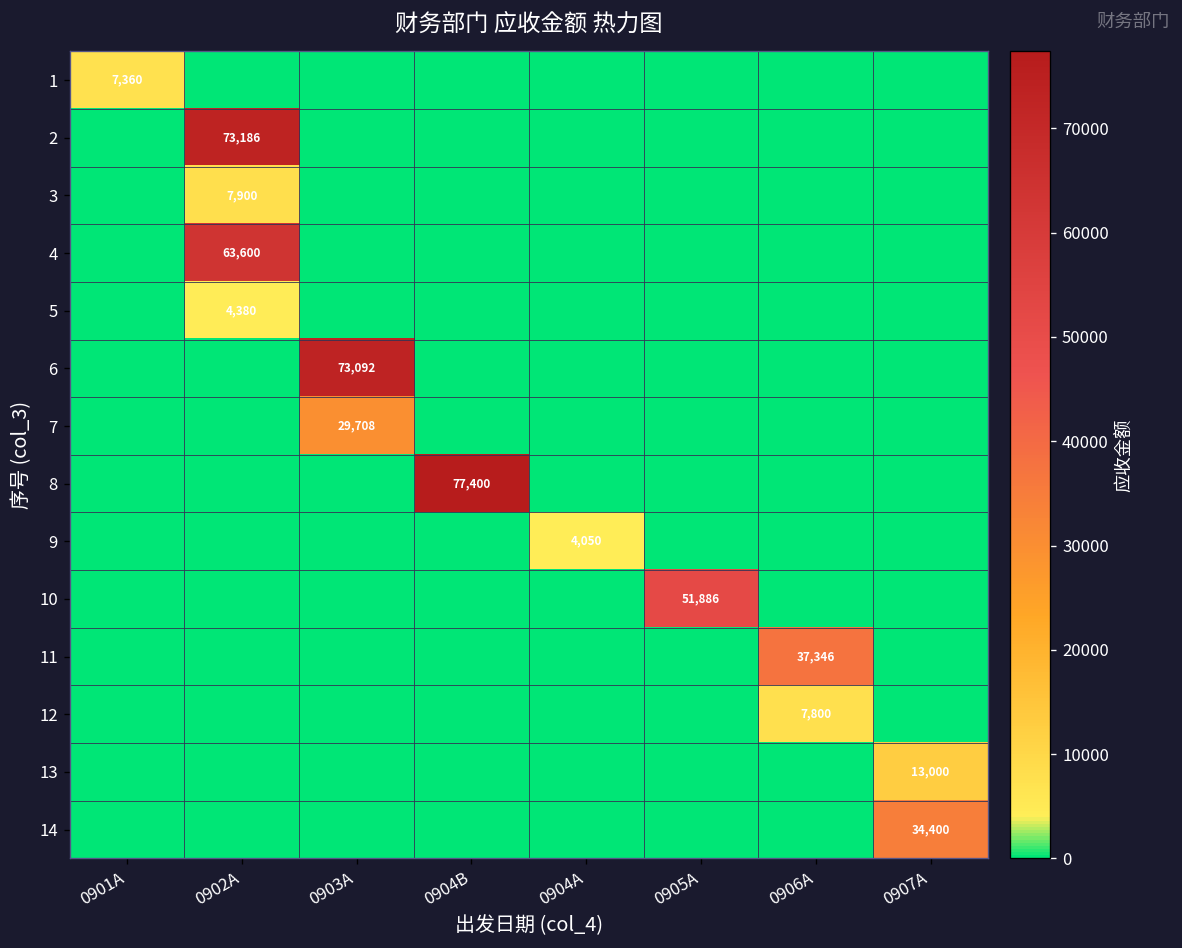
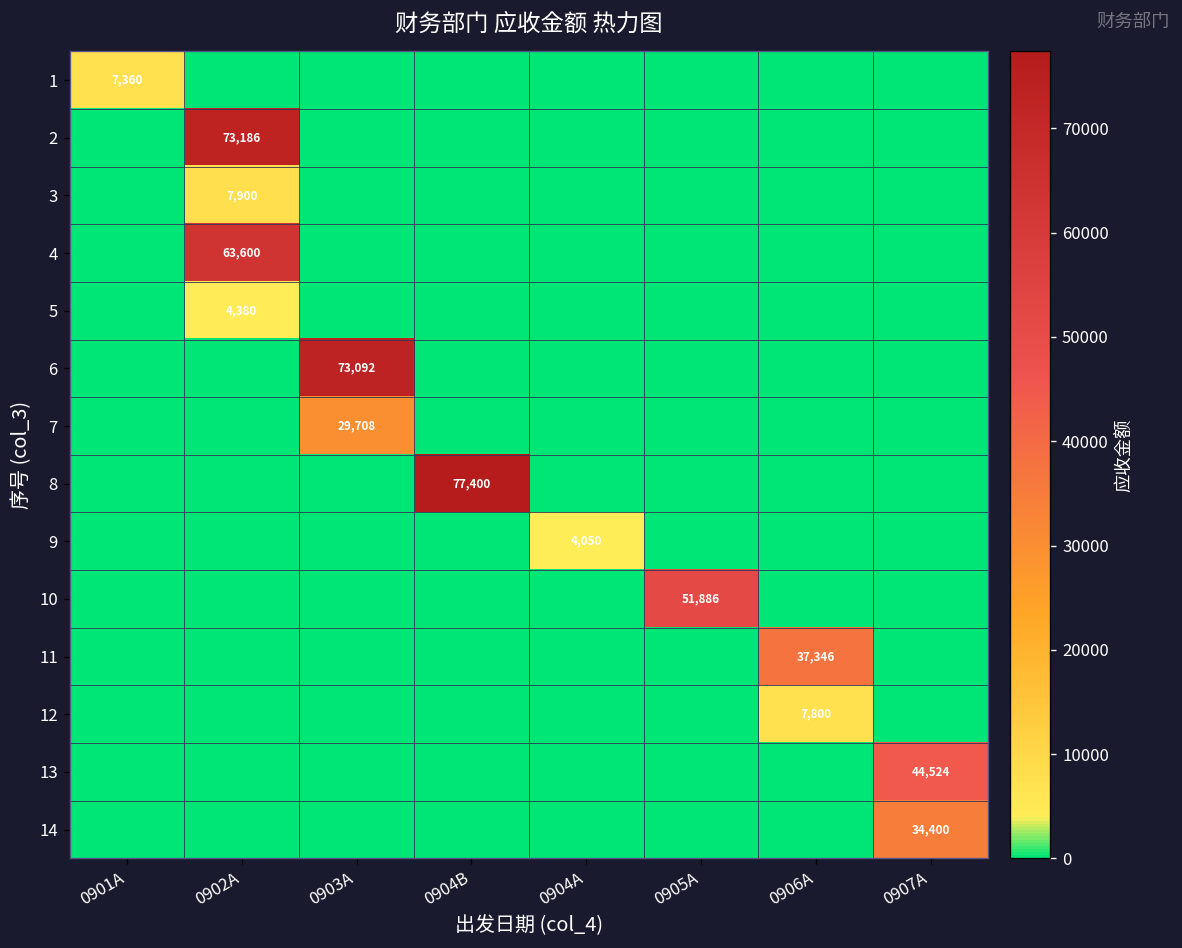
  {
    "1": {
      "0901A": "7,360"
    },
    "2": {
      "0902A": "73,186"
    },
    "3": {
      "0902A": "7,900"
    },
    "4": {
      "0902A": "63,600"
    },
    "5": {
      "0902A": "4,380"
    },
    "6": {
      "0903A": "73,092"
    },
    "7": {
      "0903A": "29,708"
    },
    "8": {
      "0904B": "77,400"
    },
    "9": {
      "0904A": "4,050"
    },
    "10": {
      "0905A": "51,886"
    },
    "11": {
      "0906A": "37,346"
    },
    "12": {
      "0906A": "7,800"
    },
    "13": {
-     "0907A": "13,000"
+     "0907A": "44,524"
    },
    "14": {
      "0907A": "34,400"
    }
  }
